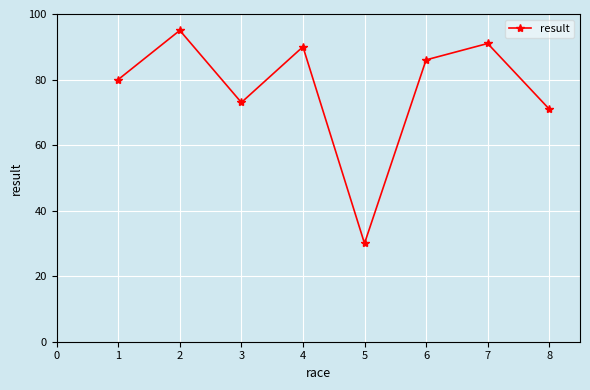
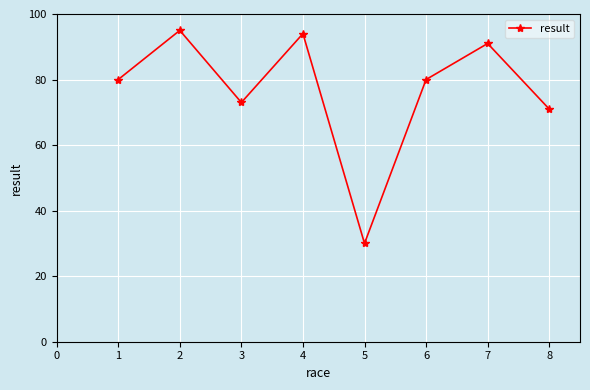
  {
    "1": 80,
    "2": 95,
    "3": 73,
-   "4": 90,
+   "4": 94,
    "5": 30,
-   "6": 86,
+   "6": 80,
    "7": 91,
    "8": 71
  }
